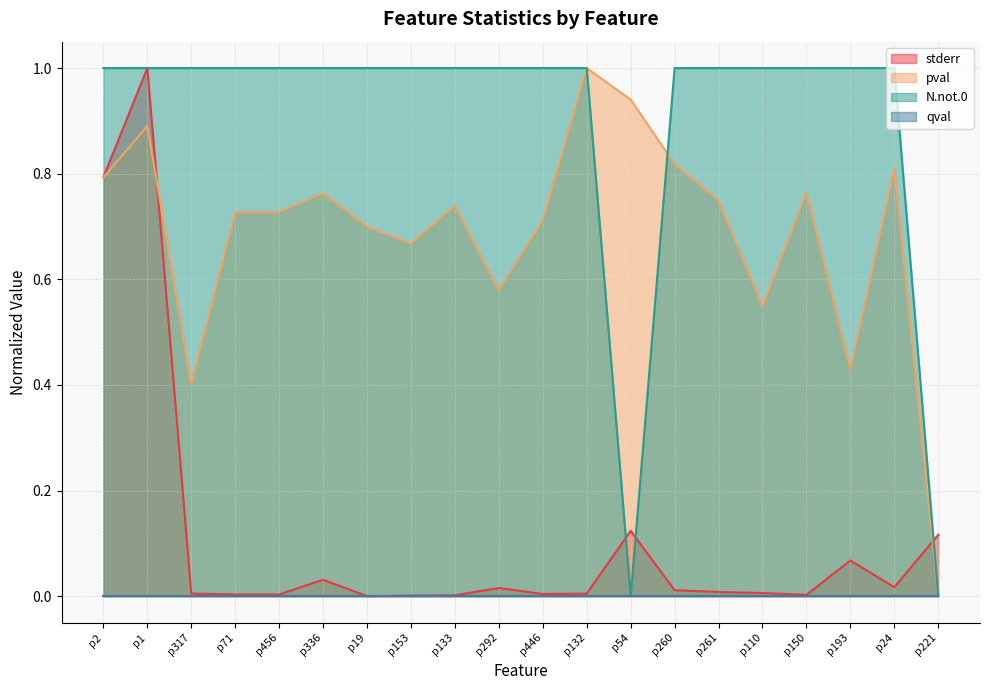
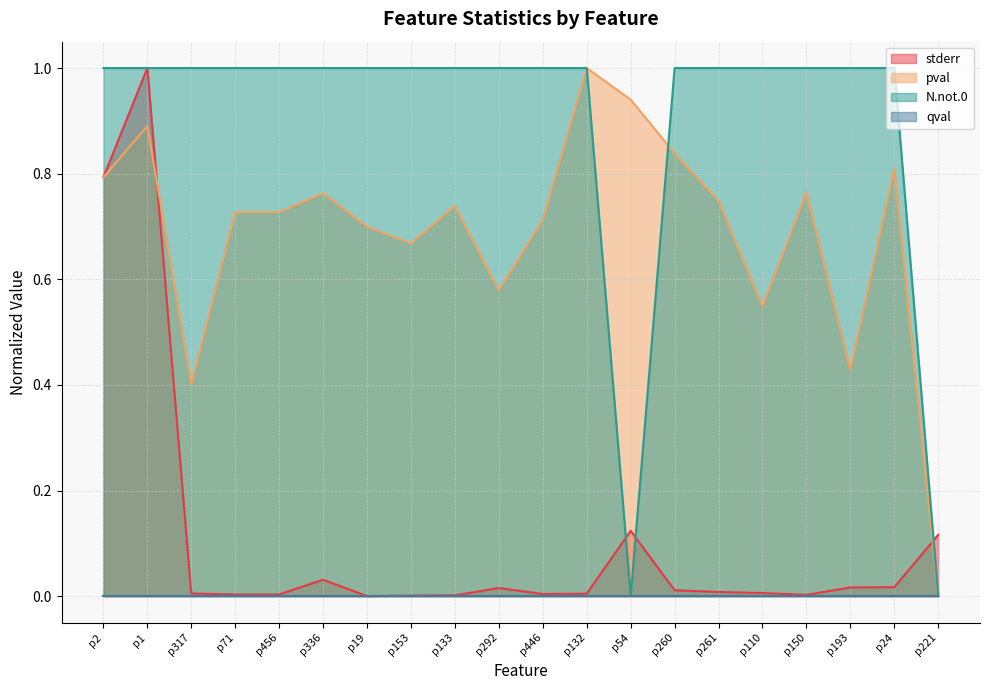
  {
    "stderr": {
      "p317": 0.01,
      "p336": 0.03,
      "p292": 0.02,
      "p54": 0.12,
      "p260": 0.01,
      "p261": 0.01,
      "p110": 0.01,
-     "p193": 0.07,
+     "p193": 0.02,
      "p24": 0.02,
      "p221": 0.12
    },
    "pval": {
      "p1": 0.89,
      "p317": 0.40,
      "p71": 0.73,
      "p456": 0.73,
      "p336": 0.76,
      "p19": 0.70,
      "p153": 0.67,
      "p133": 0.74,
      "p292": 0.58,
      "p446": 0.71,
      "p54": 0.94,
-     "p260": 0.82,
+     "p260": 0.84,
      "p261": 0.75,
      "p110": 0.55,
      "p150": 0.76,
      "p193": 0.43,
      "p24": 0.81
    }
  }
